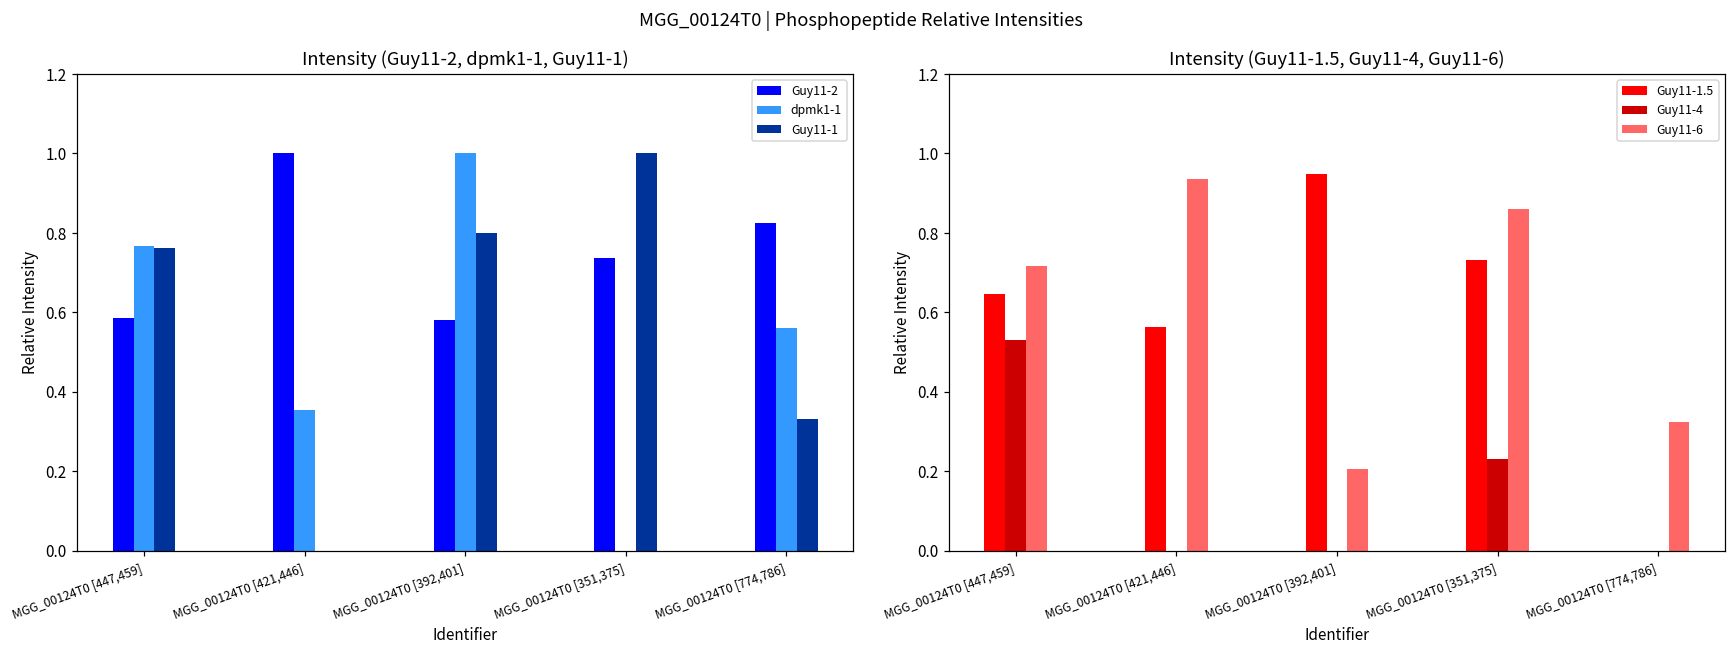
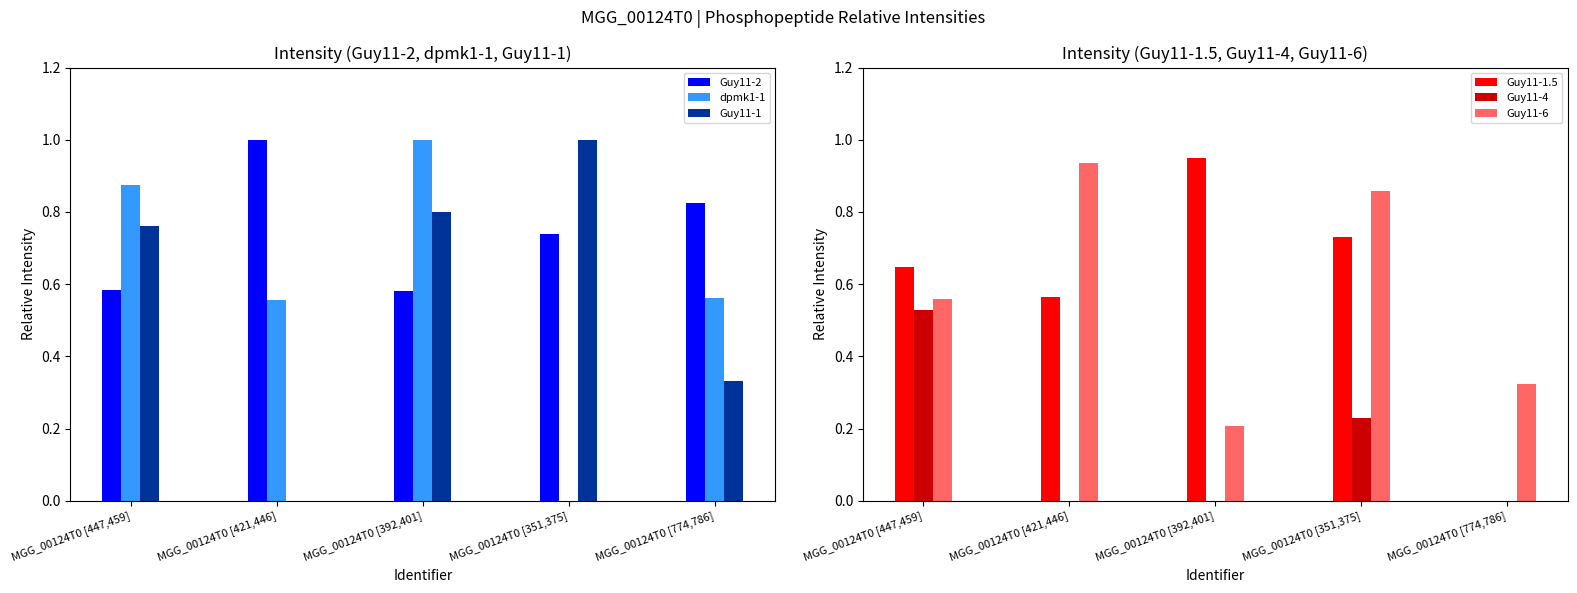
  {
    "Intensity (Guy11-2, dpmk1-1, Guy11-1)": {
      "Guy11-2": {
        "MGG_00124T0 [447,459]": 0.58,
        "MGG_00124T0 [421,446]": 1.00,
        "MGG_00124T0 [392,401]": 0.58,
        "MGG_00124T0 [351,375]": 0.74,
        "MGG_00124T0 [774,786]": 0.82
      },
      "dpmk1-1": {
-       "MGG_00124T0 [447,459]": 0.77,
-       "MGG_00124T0 [421,446]": 0.35,
+       "MGG_00124T0 [447,459]": 0.87,
+       "MGG_00124T0 [421,446]": 0.56,
        "MGG_00124T0 [392,401]": 1.00,
        "MGG_00124T0 [351,375]": 0.00,
        "MGG_00124T0 [774,786]": 0.56
      },
      "Guy11-1": {
        "MGG_00124T0 [447,459]": 0.76,
        "MGG_00124T0 [421,446]": 0.00,
        "MGG_00124T0 [392,401]": 0.80,
        "MGG_00124T0 [351,375]": 1.00,
        "MGG_00124T0 [774,786]": 0.33
      }
    },
    "Intensity (Guy11-1.5, Guy11-4, Guy11-6)": {
      "Guy11-6": {
-       "MGG_00124T0 [447,459]": 0.72,
+       "MGG_00124T0 [447,459]": 0.56,
        "MGG_00124T0 [421,446]": 0.94,
        "MGG_00124T0 [392,401]": 0.21,
        "MGG_00124T0 [351,375]": 0.86,
        "MGG_00124T0 [774,786]": 0.32
      }
    }
  }
